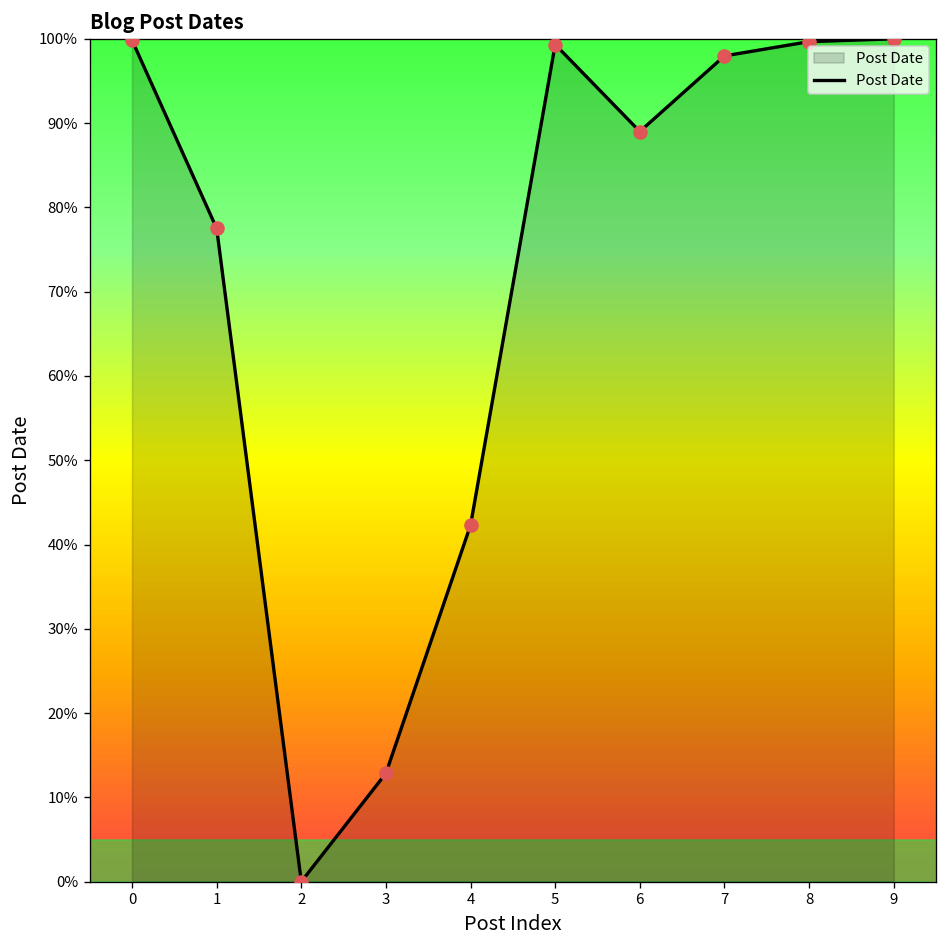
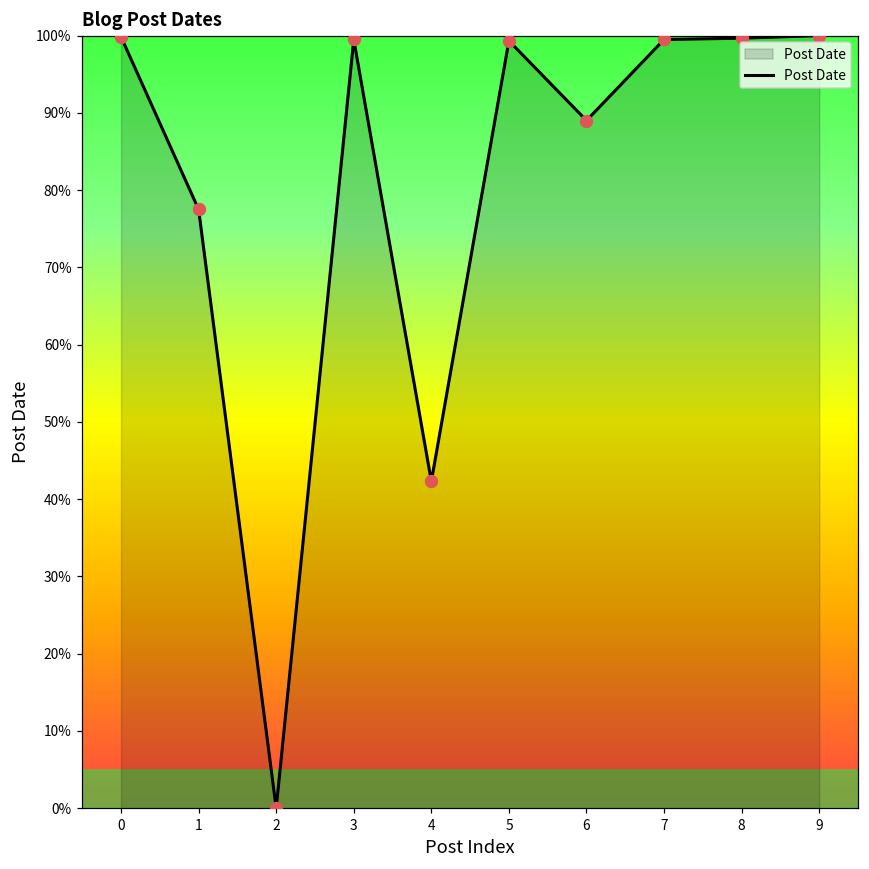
  {
    "0": "100%",
    "1": "77%",
-   "3": "13%",
+   "3": "99%",
    "4": "42%",
    "5": "99%",
    "6": "89%",
-   "7": "98%",
+   "7": "99%",
    "8": "100%",
    "9": "100%"
  }
